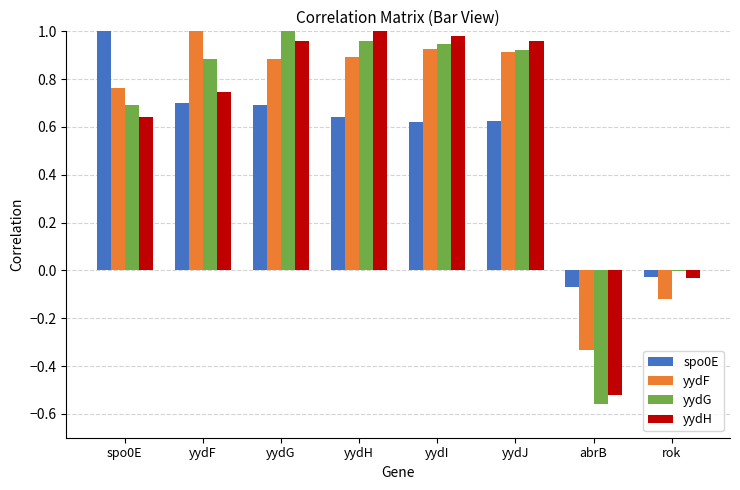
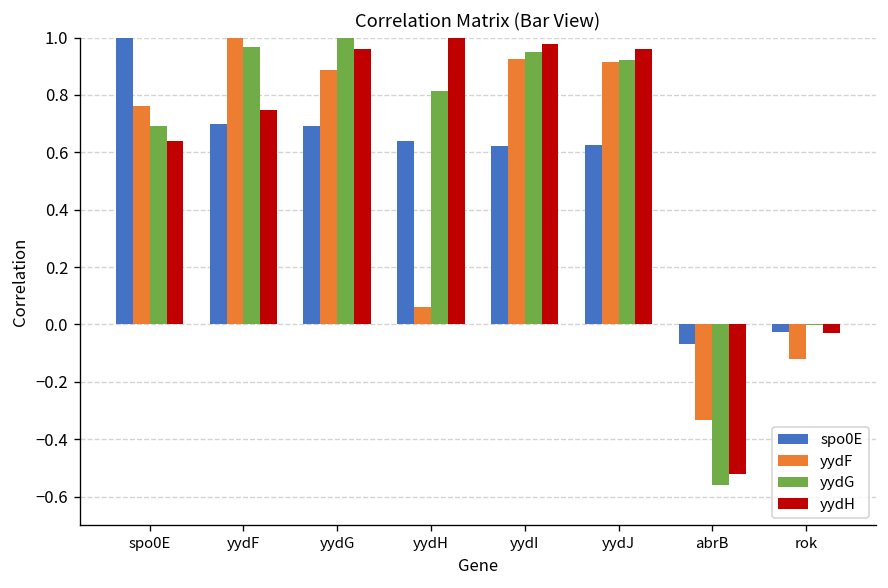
  {
    "spo0E": {
      "spo0E": 1.00,
      "yydF": 0.70,
      "yydG": 0.69,
      "yydH": 0.64,
      "yydI": 0.62,
      "yydJ": 0.63,
      "abrB": -0.07,
      "rok": -0.03
    },
    "yydF": {
      "spo0E": 0.76,
      "yydF": 1.00,
      "yydG": 0.89,
-     "yydH": 0.89,
+     "yydH": 0.06,
      "yydI": 0.93,
      "yydJ": 0.91,
      "abrB": -0.33,
      "rok": -0.12
    },
    "yydG": {
      "spo0E": 0.69,
-     "yydF": 0.89,
+     "yydF": 0.97,
      "yydG": 1.00,
-     "yydH": 0.96,
+     "yydH": 0.81,
      "yydI": 0.95,
      "yydJ": 0.92,
      "abrB": -0.56
    },
    "yydH": {
      "spo0E": 0.64,
      "yydF": 0.75,
      "yydG": 0.96,
      "yydH": 1.00,
      "yydI": 0.98,
      "yydJ": 0.96,
      "abrB": -0.52,
      "rok": -0.03
    }
  }
